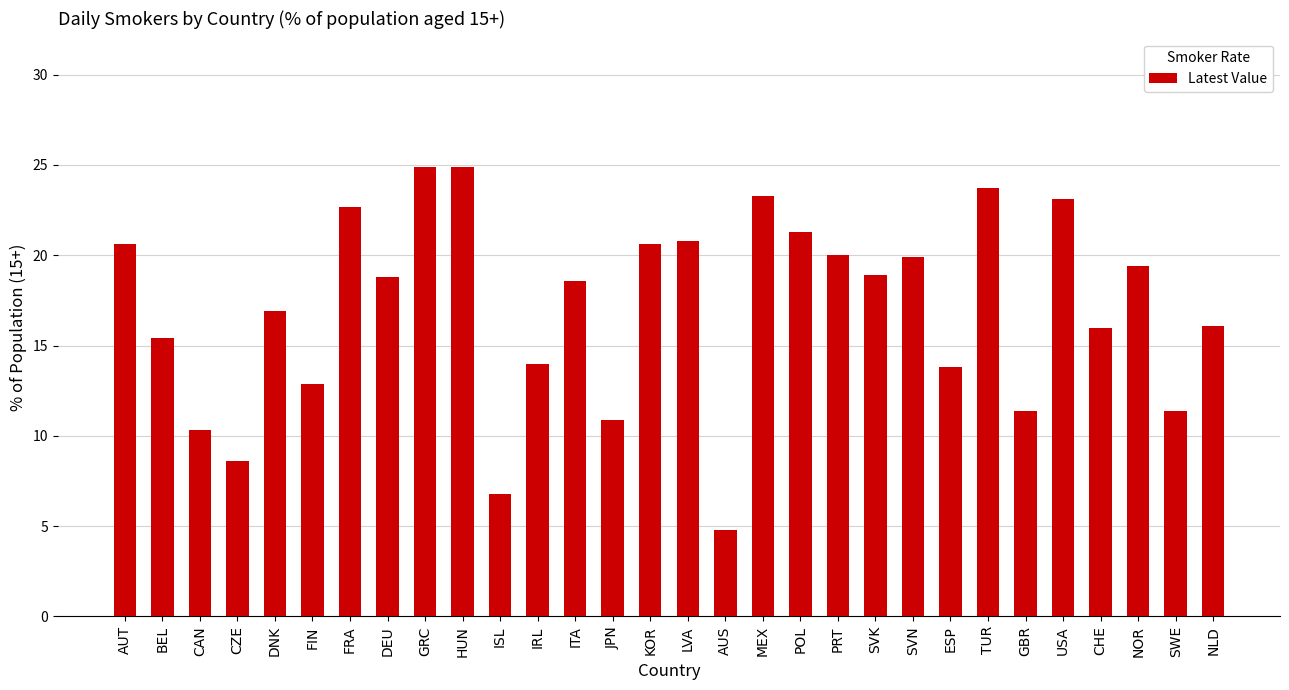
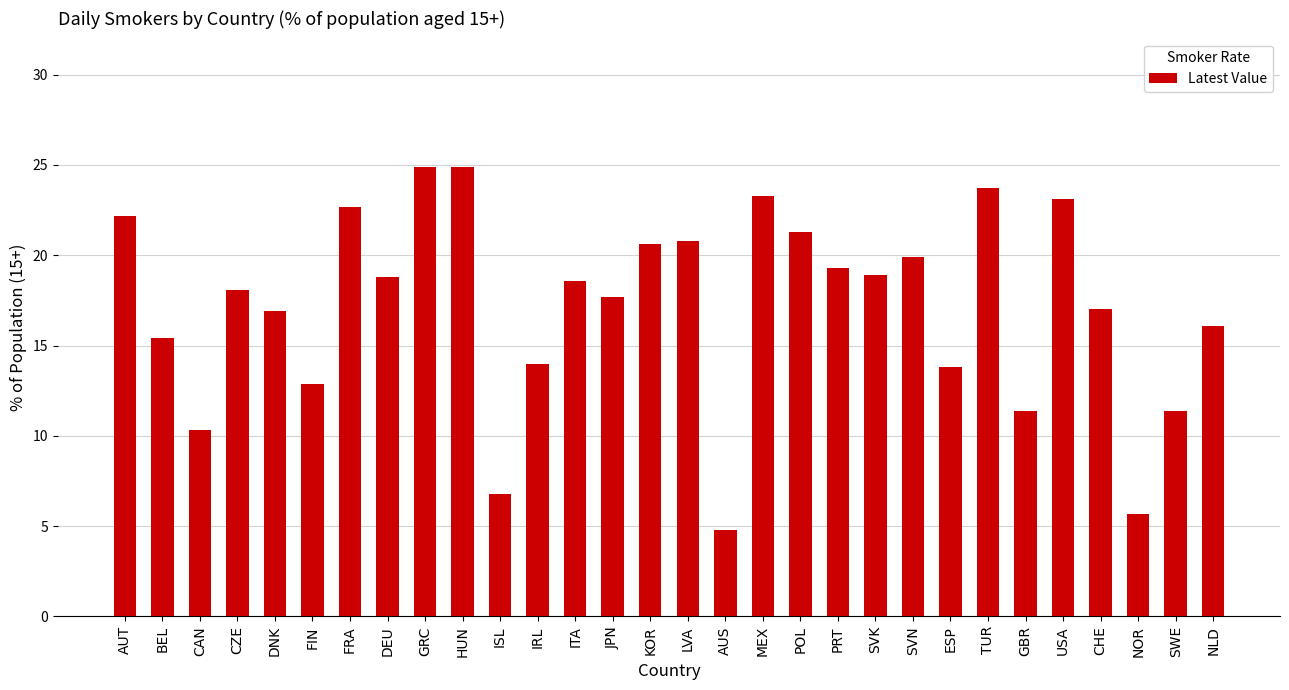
  {
-   "AUT": 20.6,
+   "AUT": 22.2,
    "BEL": 15.4,
    "CAN": 10.3,
-   "CZE": 8.6,
+   "CZE": 18.1,
    "DNK": 16.9,
    "FIN": 12.9,
    "FRA": 22.7,
    "DEU": 18.8,
    "GRC": 24.9,
    "HUN": 24.9,
    "ISL": 6.8,
    "IRL": 14.0,
    "ITA": 18.6,
-   "JPN": 10.9,
+   "JPN": 17.7,
    "KOR": 20.6,
    "LVA": 20.8,
    "AUS": 4.8,
    "MEX": 23.3,
    "POL": 21.3,
-   "PRT": 20.0,
+   "PRT": 19.3,
    "SVK": 18.9,
    "SVN": 19.9,
    "ESP": 13.8,
    "TUR": 23.7,
    "GBR": 11.4,
    "USA": 23.1,
-   "CHE": 16,
-   "NOR": 19.4,
+   "CHE": 17,
+   "NOR": 5.7,
    "SWE": 11.4,
    "NLD": 16.1
  }
